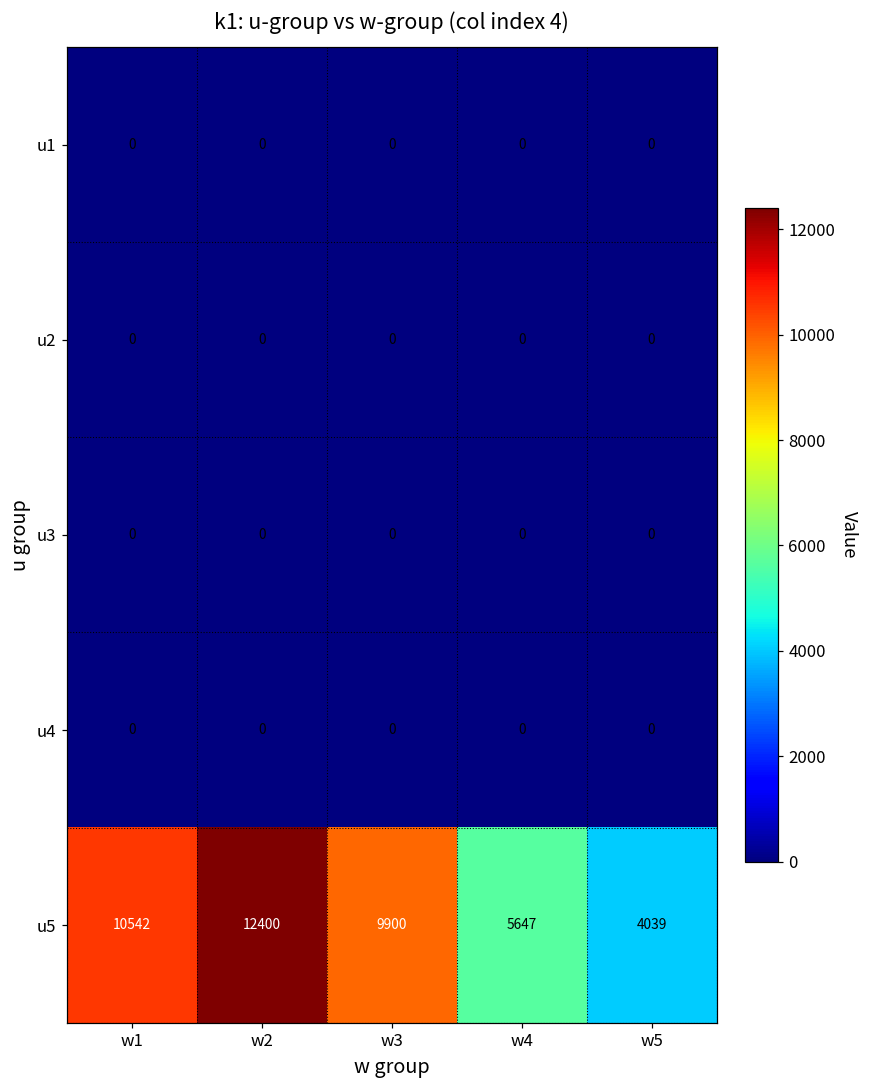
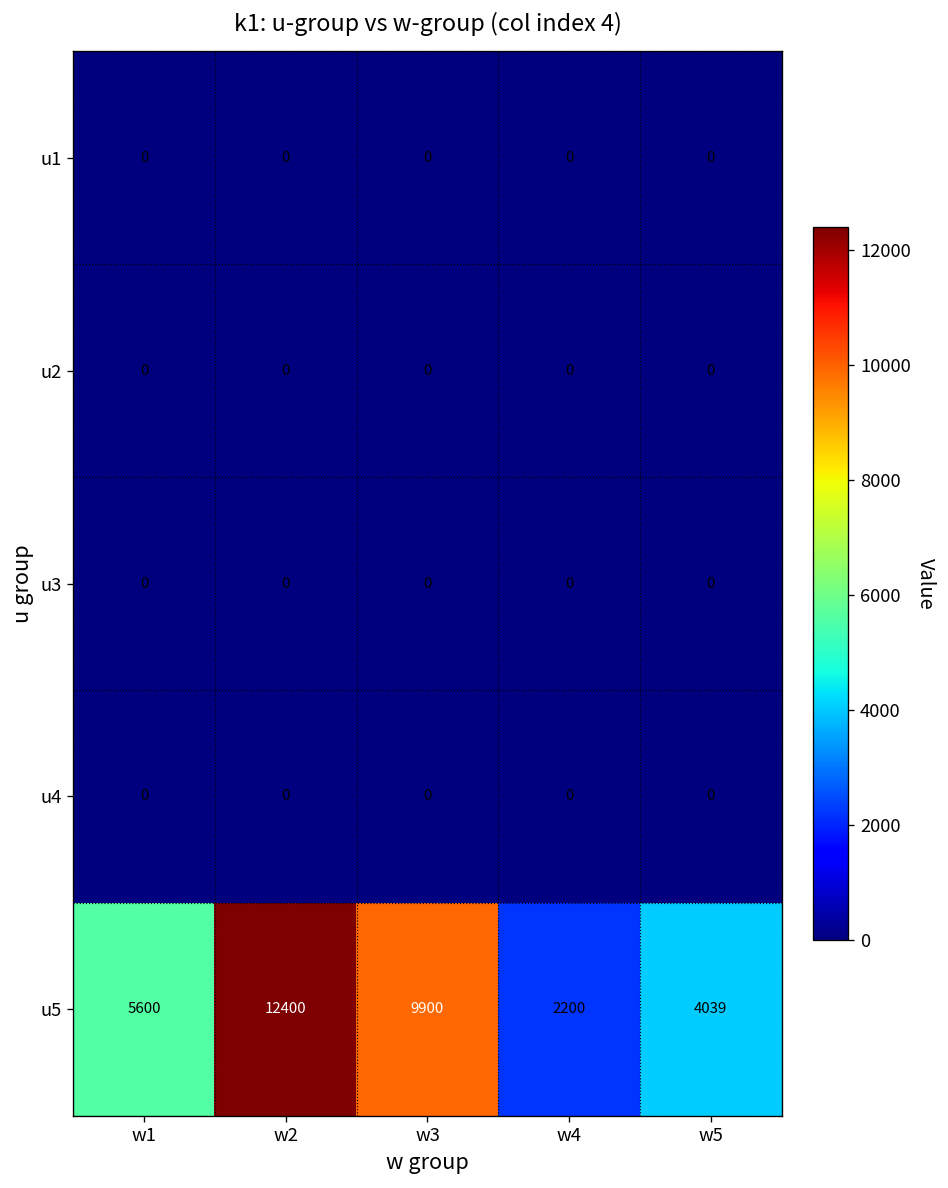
  {
    "u1": {
      "w1": 0,
      "w2": 0,
      "w3": 0,
      "w4": 0,
      "w5": 0
    },
    "u2": {
      "w1": 0,
      "w2": 0,
      "w3": 0,
      "w4": 0,
      "w5": 0
    },
    "u3": {
      "w1": 0,
      "w2": 0,
      "w3": 0,
      "w4": 0,
      "w5": 0
    },
    "u4": {
      "w1": 0,
      "w2": 0,
      "w3": 0,
      "w4": 0,
      "w5": 0
    },
    "u5": {
-     "w1": 10542,
+     "w1": 5600,
      "w2": 12400,
      "w3": 9900,
-     "w4": 5647,
+     "w4": 2200,
      "w5": 4039
    }
  }
